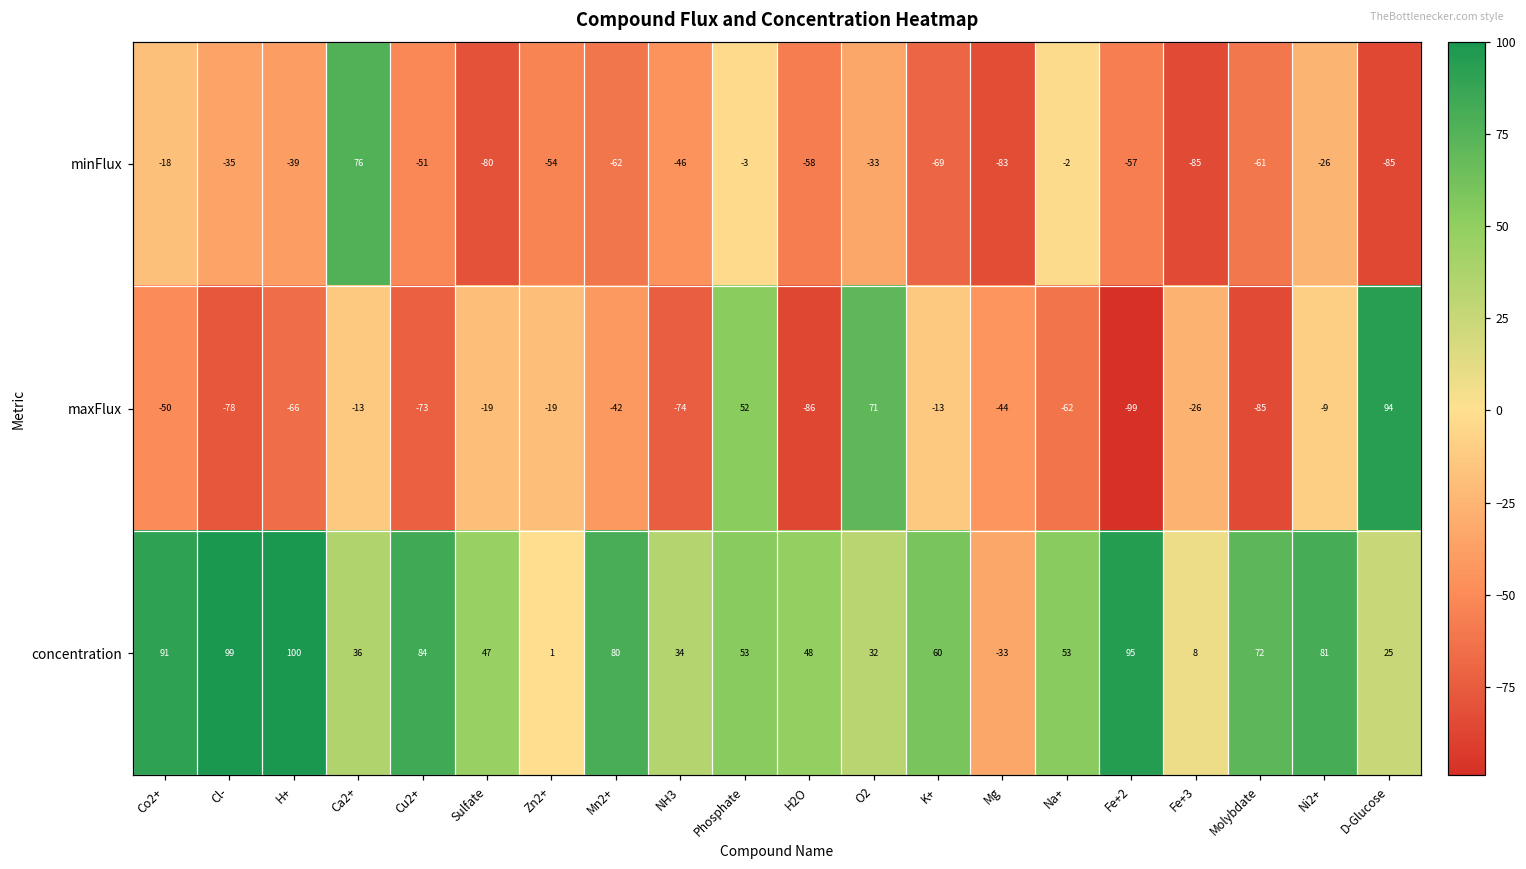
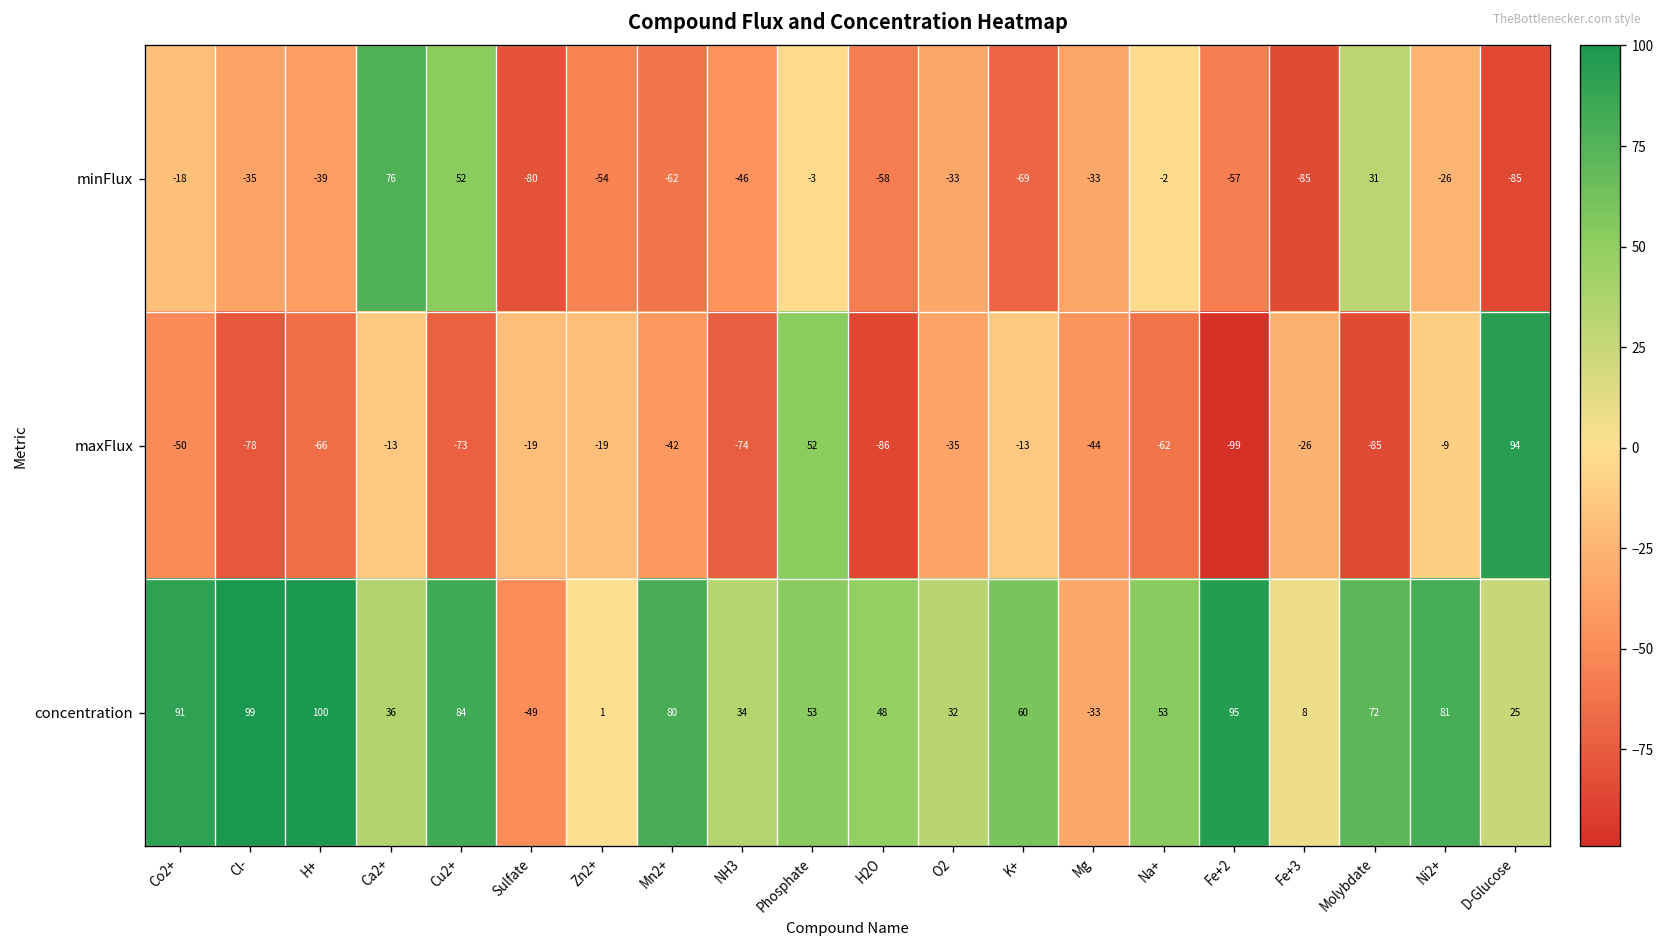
  {
    "minFlux": {
      "Co2+": -18,
      "Cl-": -35,
      "H+": -39,
      "Ca2+": 76,
-     "Cu2+": -51,
+     "Cu2+": 52,
      "Sulfate": -80,
      "Zn2+": -54,
      "Mn2+": -62,
      "NH3": -46,
      "Phosphate": -3,
      "H2O": -58,
      "O2": -33,
      "K+": -69,
-     "Mg": -83,
+     "Mg": -33,
      "Na+": -2,
      "Fe+2": -57,
      "Fe+3": -85,
-     "Molybdate": -61,
+     "Molybdate": 31,
      "Ni2+": -26,
      "D-Glucose": -85
    },
    "maxFlux": {
      "Co2+": -50,
      "Cl-": -78,
      "H+": -66,
      "Ca2+": -13,
      "Cu2+": -73,
      "Sulfate": -19,
      "Zn2+": -19,
      "Mn2+": -42,
      "NH3": -74,
      "Phosphate": 52,
      "H2O": -86,
-     "O2": 71,
+     "O2": -35,
      "K+": -13,
      "Mg": -44,
      "Na+": -62,
      "Fe+2": -99,
      "Fe+3": -26,
      "Molybdate": -85,
      "Ni2+": -9,
      "D-Glucose": 94
    },
    "concentration": {
      "Co2+": 91,
      "Cl-": 99,
      "H+": 100,
      "Ca2+": 36,
      "Cu2+": 84,
-     "Sulfate": 47,
+     "Sulfate": -49,
      "Zn2+": 1,
      "Mn2+": 80,
      "NH3": 34,
      "Phosphate": 53,
      "H2O": 48,
      "O2": 32,
      "K+": 60,
      "Mg": -33,
      "Na+": 53,
      "Fe+2": 95,
      "Fe+3": 8,
      "Molybdate": 72,
      "Ni2+": 81,
      "D-Glucose": 25
    }
  }
